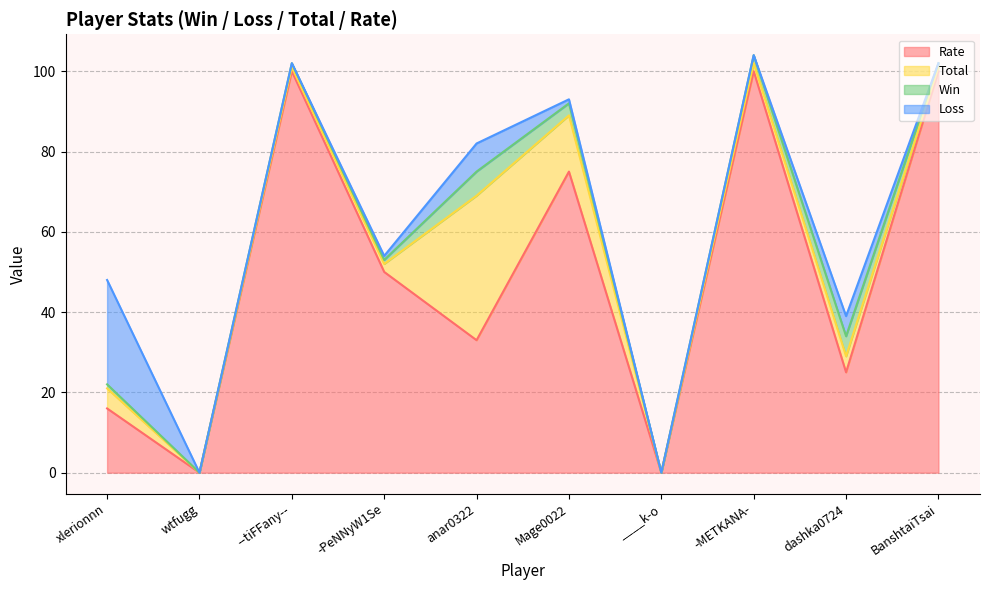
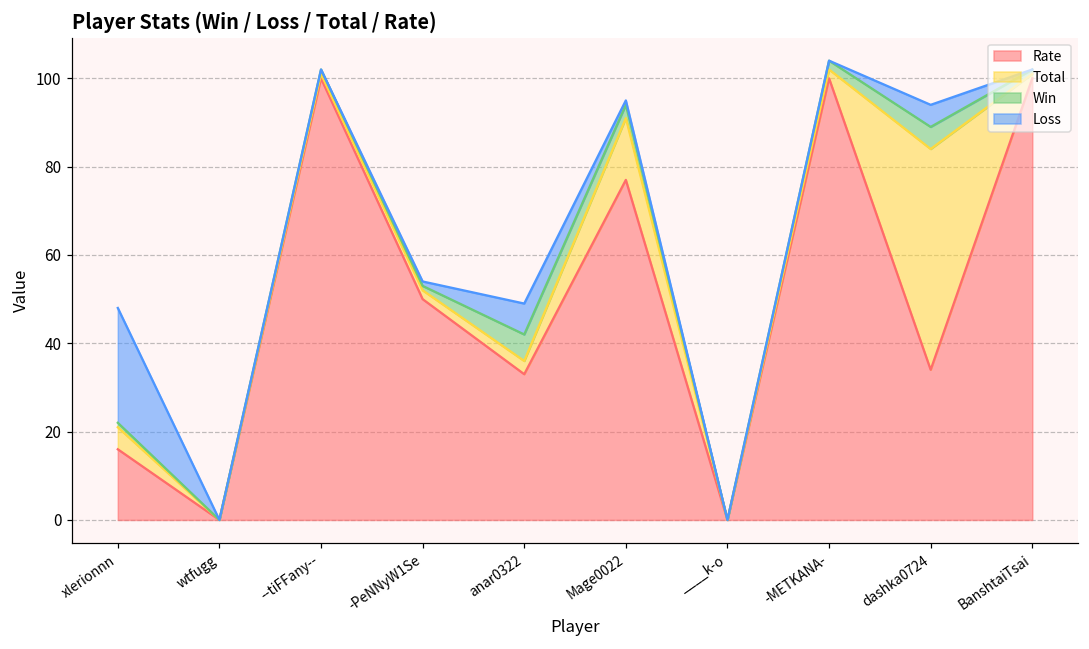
  {
    "Rate": {
      "xlerionnn": 16,
      "--tiFFany--": 100,
      "-PeNNyW1Se": 50,
      "anar0322": 33,
-     "Mage0022": 75,
+     "Mage0022": 77,
      "-METKANA-": 100,
-     "dashka0724": 25
+     "dashka0724": 34
    },
    "Total": {
      "xlerionnn": 5,
      "--tiFFany--": 1,
      "-PeNNyW1Se": 2,
-     "anar0322": 36,
+     "anar0322": 3,
      "Mage0022": 14,
      "-METKANA-": 2,
-     "dashka0724": 4
+     "dashka0724": 50
    },
    "Win": {
      "xlerionnn": 1,
      "-PeNNyW1Se": 1,
      "anar0322": 6,
      "Mage0022": 3,
      "dashka0724": 5
    },
    "Loss": {
      "xlerionnn": 26,
      "-PeNNyW1Se": 1,
      "anar0322": 7,
      "Mage0022": 1,
      "dashka0724": 5
    }
  }
